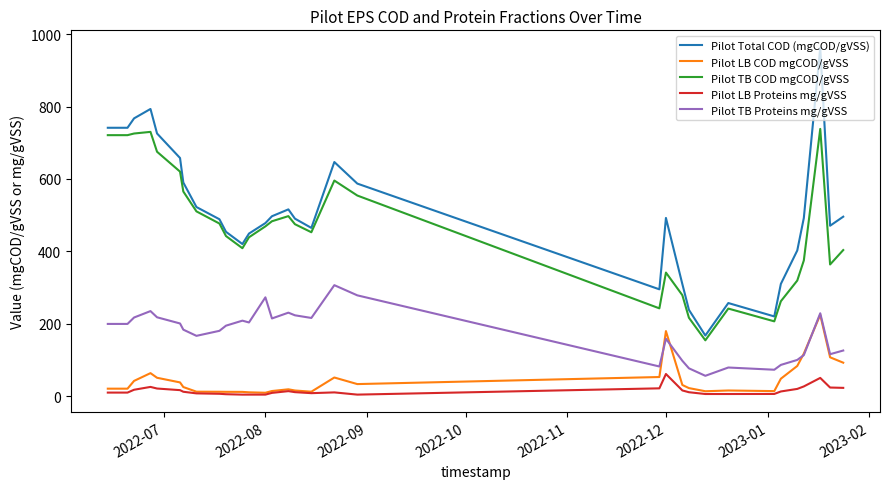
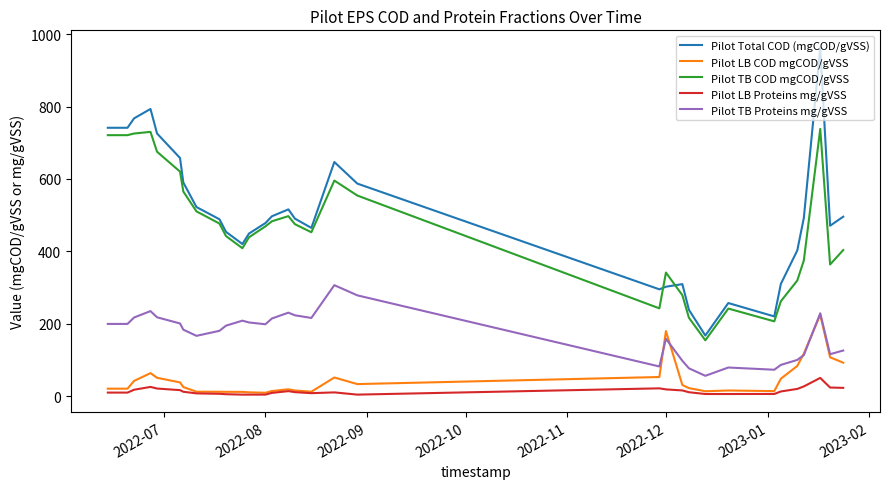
  {
    "Pilot Total COD (mgCOD/gVSS)": {
      "2022-08": 480,
-     "2022-12": 490
+     "2022-12": 300
    },
    "Pilot LB COD mgCOD/gVSS": {
      "2022-12": 180
    },
    "Pilot TB COD mgCOD/gVSS": {
      "2022-08": 470,
      "2022-12": 340
    },
    "Pilot LB Proteins mg/gVSS": {
-     "2022-12": 60
+     "2022-12": 20
    },
    "Pilot TB Proteins mg/gVSS": {
-     "2022-08": 270,
+     "2022-08": 200,
      "2022-12": 160
    }
  }
